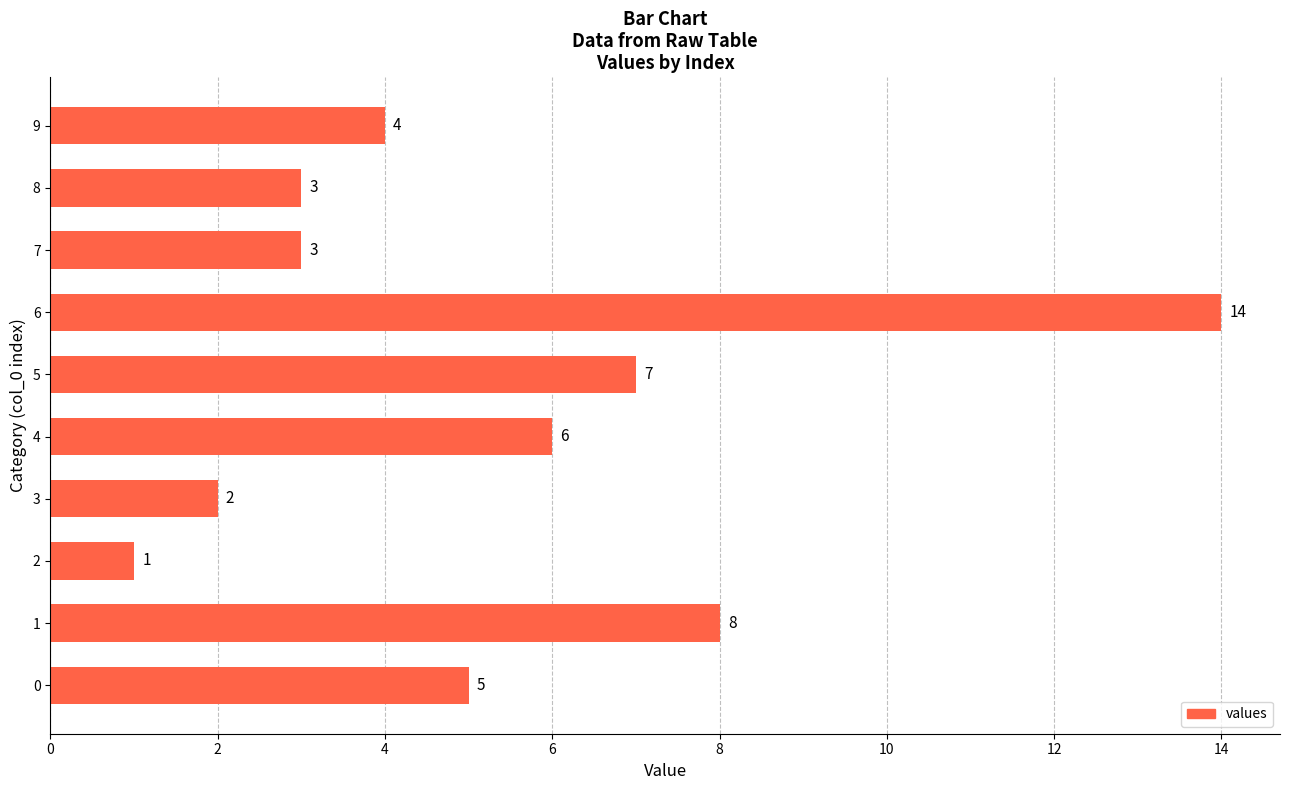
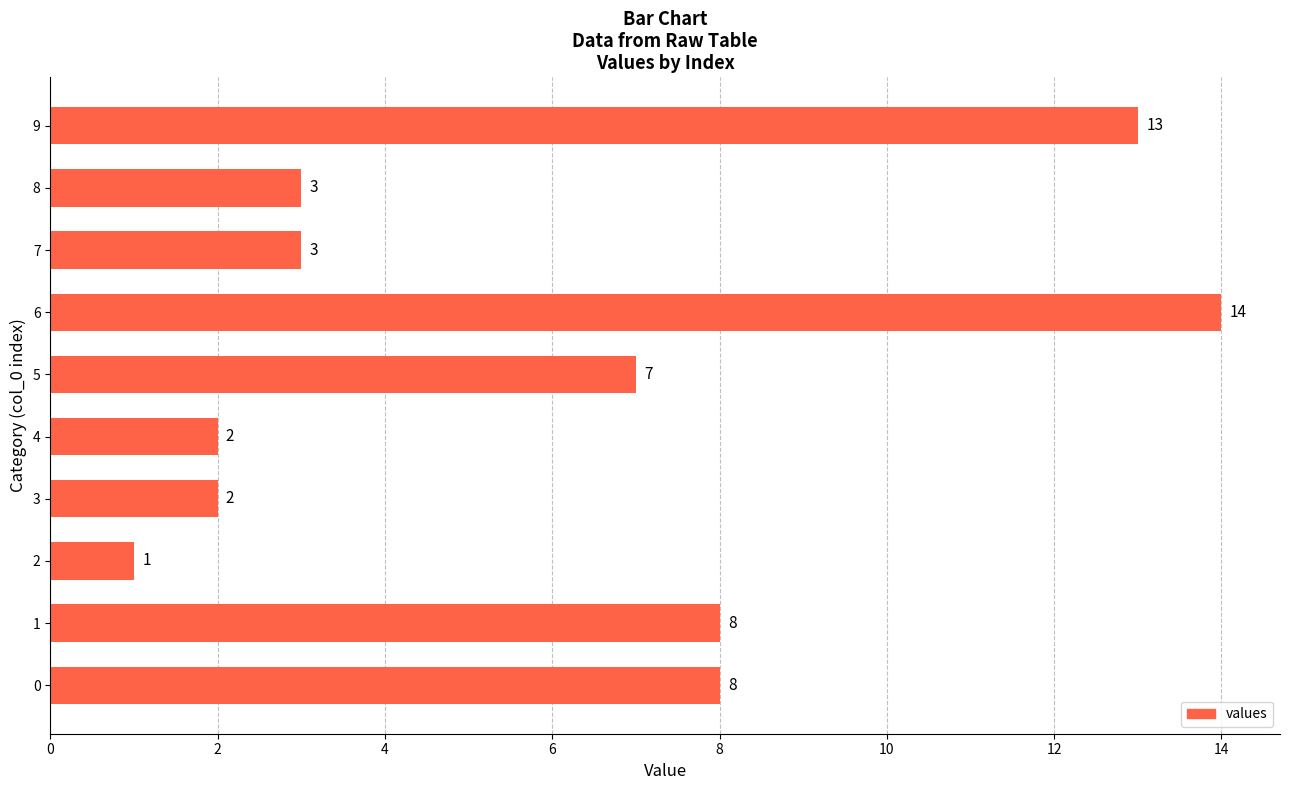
  {
-   "9": 4,
+   "9": 13,
    "8": 3,
    "7": 3,
    "6": 14,
    "5": 7,
-   "4": 6,
+   "4": 2,
    "3": 2,
    "2": 1,
    "1": 8,
-   "0": 5
+   "0": 8
  }
